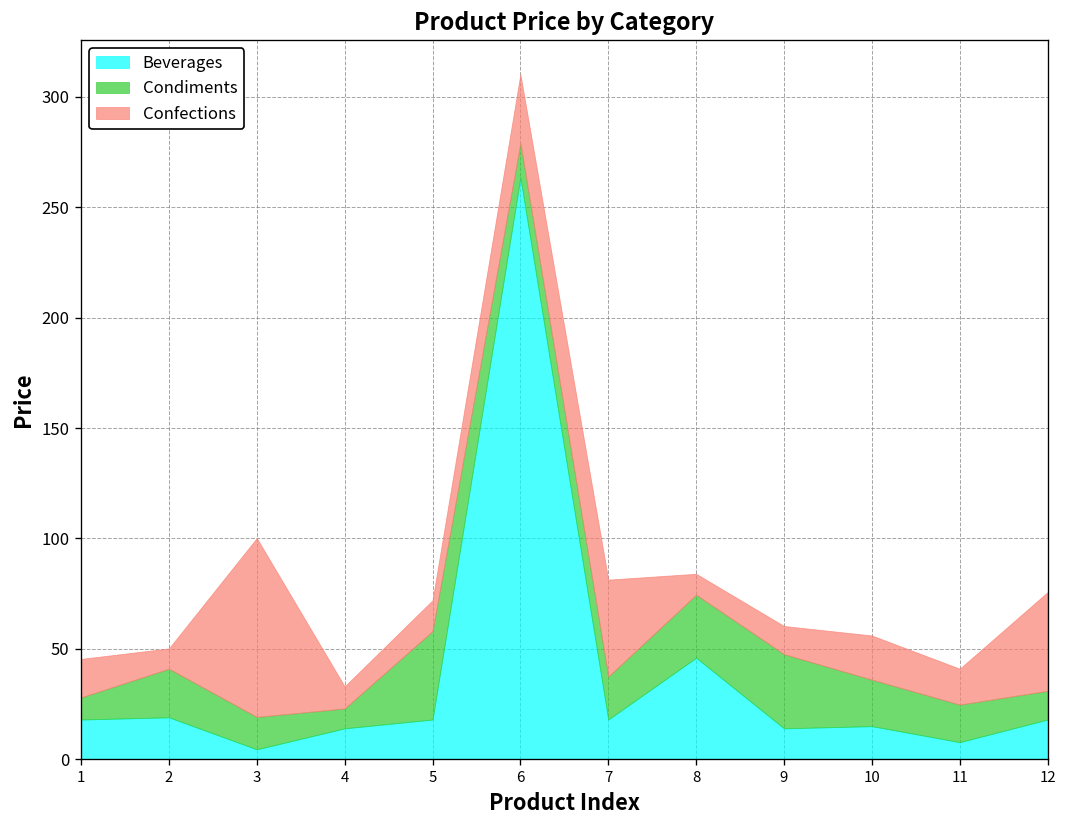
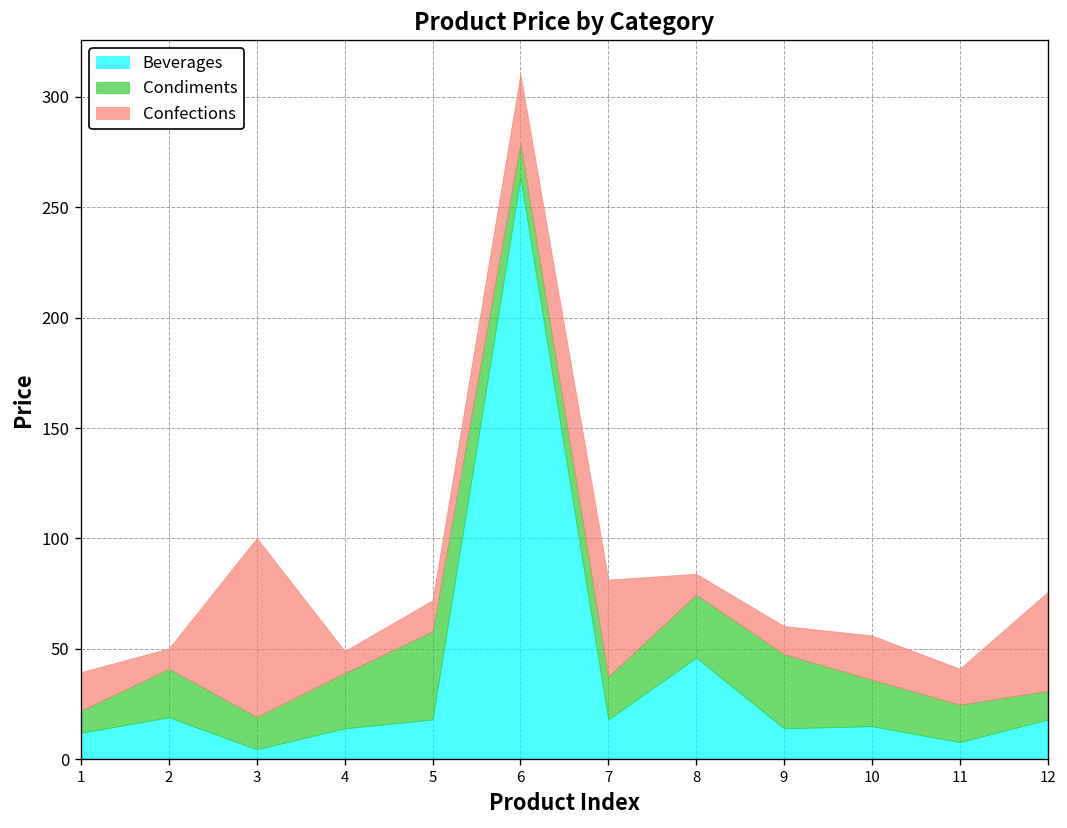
  {
    "Beverages": {
-     "1": 18,
+     "1": 12,
      "2": 19,
      "3": 5,
      "4": 14,
      "5": 18,
      "6": 264,
      "7": 18,
      "8": 46,
      "9": 14,
      "10": 15,
      "11": 8,
      "12": 18
    },
    "Condiments": {
      "1": 10,
      "2": 22,
      "3": 15,
-     "4": 9,
+     "4": 25,
      "5": 40,
      "6": 16,
      "7": 19,
      "8": 29,
      "9": 34,
      "10": 21,
      "11": 17,
      "12": 13
    },
    "Confections": {
      "1": 17,
      "2": 9,
      "3": 81,
      "4": 10,
      "5": 14,
      "6": 31,
      "7": 44,
      "8": 10,
      "9": 13,
      "10": 20,
      "11": 16,
      "12": 45
    }
  }
